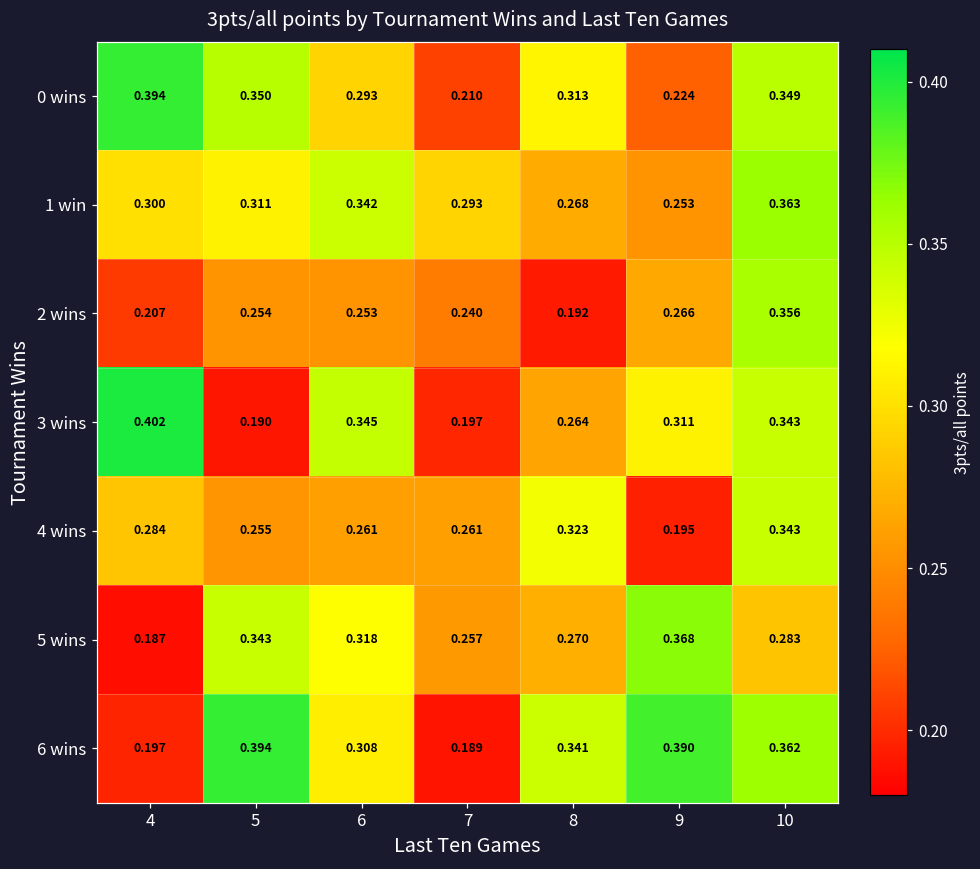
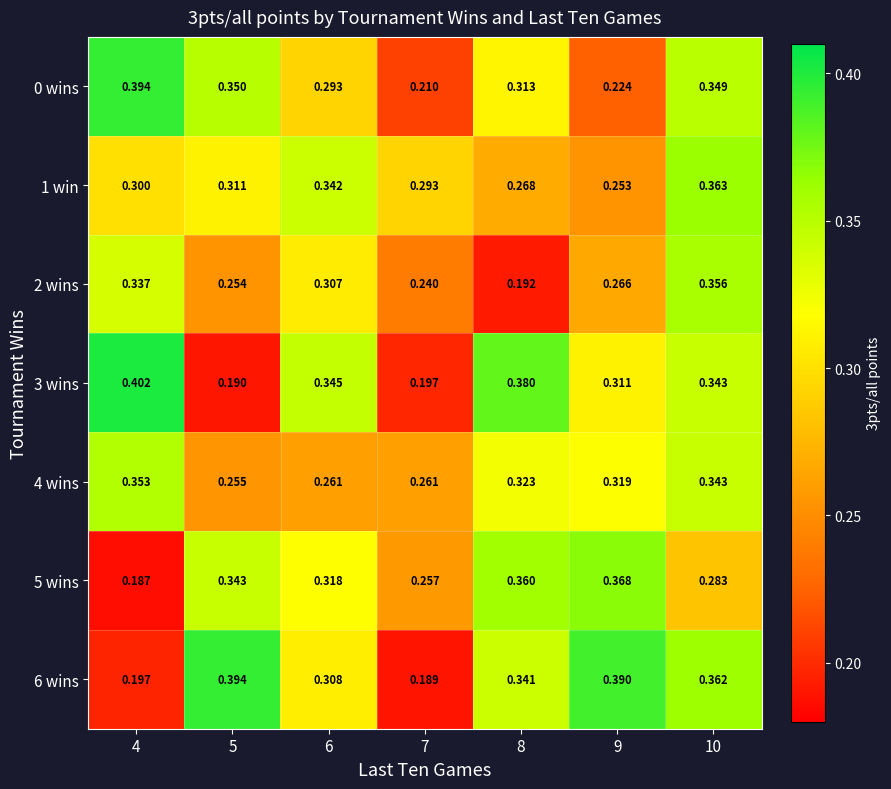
  {
    "0 wins": {
      "4": 0.394,
      "5": 0.350,
      "6": 0.293,
      "7": 0.210,
      "8": 0.313,
      "9": 0.224,
      "10": 0.349
    },
    "1 win": {
      "4": 0.300,
      "5": 0.311,
      "6": 0.342,
      "7": 0.293,
      "8": 0.268,
      "9": 0.253,
      "10": 0.363
    },
    "2 wins": {
-     "4": 0.207,
+     "4": 0.337,
      "5": 0.254,
-     "6": 0.253,
+     "6": 0.307,
      "7": 0.240,
      "8": 0.192,
      "9": 0.266,
      "10": 0.356
    },
    "3 wins": {
      "4": 0.402,
      "5": 0.190,
      "6": 0.345,
      "7": 0.197,
-     "8": 0.264,
+     "8": 0.380,
      "9": 0.311,
      "10": 0.343
    },
    "4 wins": {
-     "4": 0.284,
+     "4": 0.353,
      "5": 0.255,
      "6": 0.261,
      "7": 0.261,
      "8": 0.323,
-     "9": 0.195,
+     "9": 0.319,
      "10": 0.343
    },
    "5 wins": {
      "4": 0.187,
      "5": 0.343,
      "6": 0.318,
      "7": 0.257,
-     "8": 0.270,
+     "8": 0.360,
      "9": 0.368,
      "10": 0.283
    },
    "6 wins": {
      "4": 0.197,
      "5": 0.394,
      "6": 0.308,
      "7": 0.189,
      "8": 0.341,
      "9": 0.390,
      "10": 0.362
    }
  }
